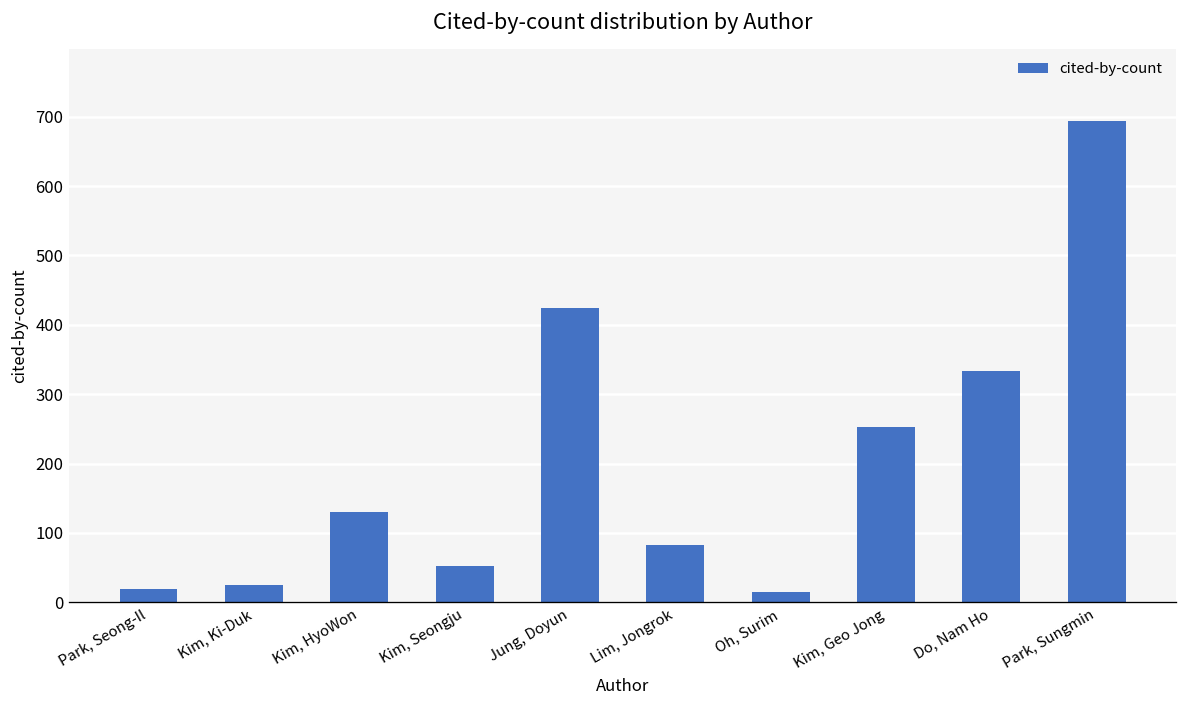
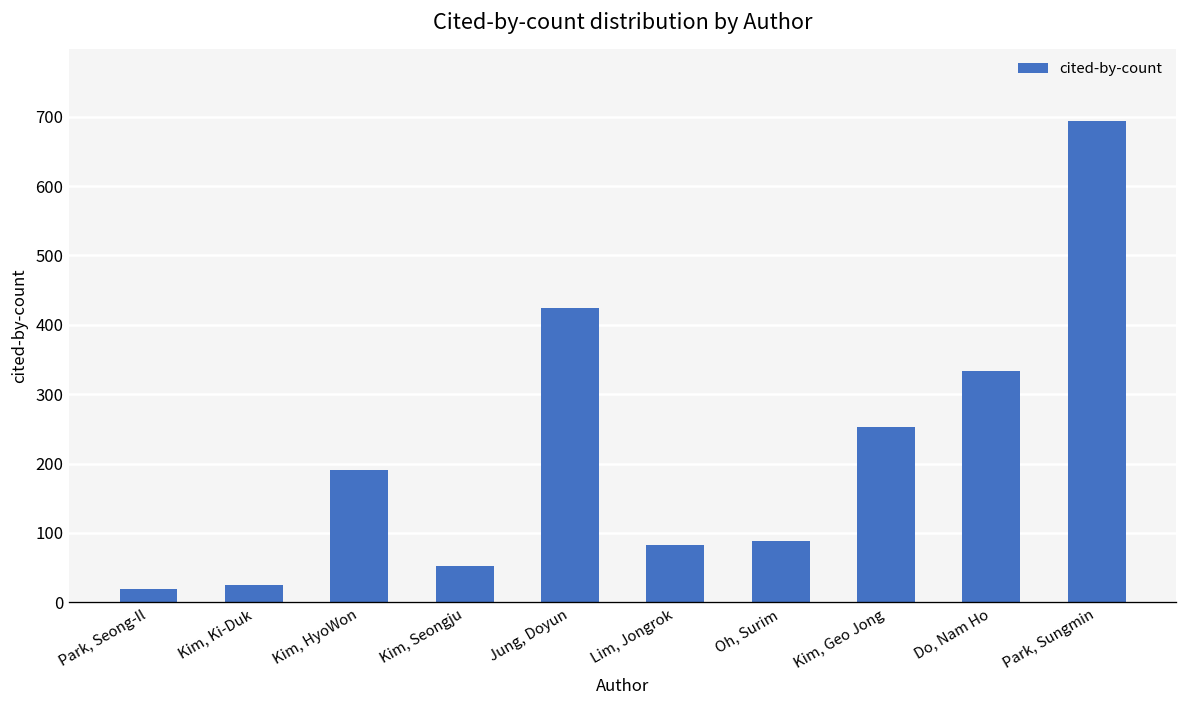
  {
    "Park, Seong-Il": 20,
    "Kim, Ki-Duk": 30,
-   "Kim, HyoWon": 130,
+   "Kim, HyoWon": 190,
    "Kim, Seongju": 50,
    "Jung, Doyun": 420,
    "Lim, Jongrok": 80,
-   "Oh, Surim": 20,
+   "Oh, Surim": 90,
    "Kim, Geo Jong": 250,
    "Do, Nam Ho": 330,
    "Park, Sungmin": 690
  }
